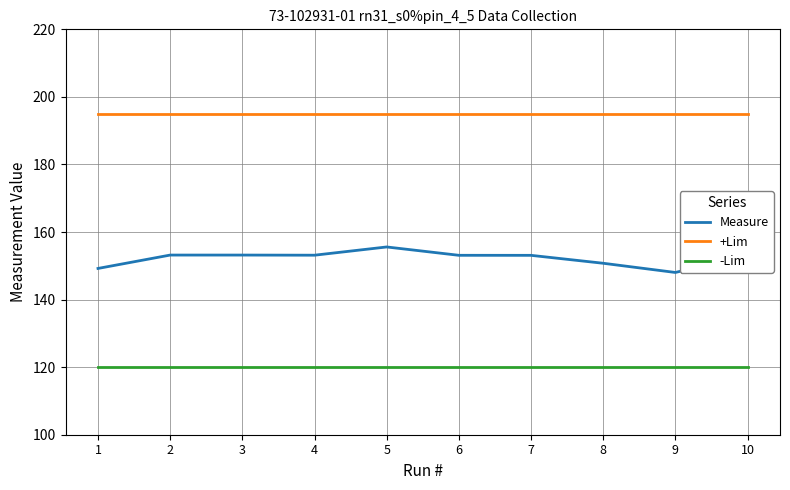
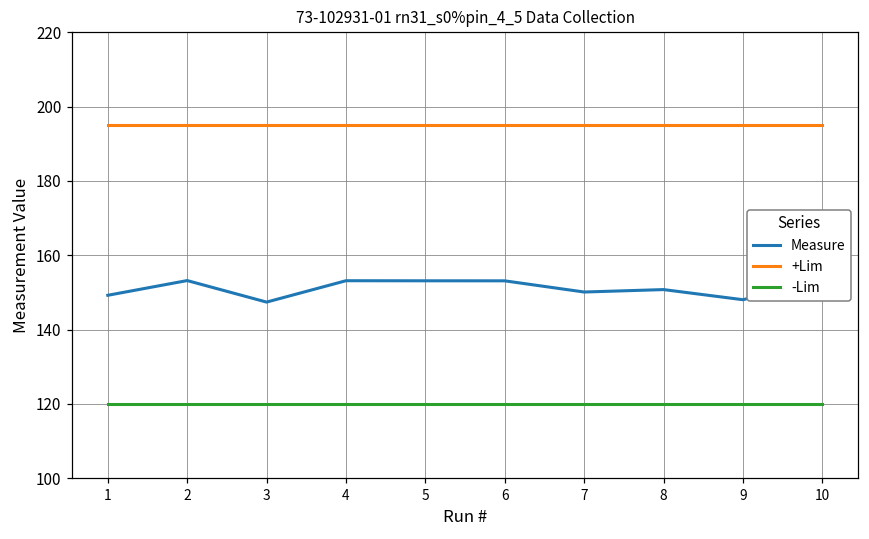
  {
    "Measure": {
      "1": 149,
      "2": 153,
-     "3": 153,
+     "3": 147,
      "4": 153,
-     "5": 156,
+     "5": 153,
      "6": 153,
-     "7": 153,
+     "7": 150,
      "8": 151,
      "9": 148
    },
    "+Lim": {
      "1": 195,
      "2": 195,
      "3": 195,
      "4": 195,
      "5": 195,
      "6": 195,
      "7": 195,
      "8": 195,
      "9": 195,
      "10": 195
    },
    "-Lim": {
      "1": 120,
      "2": 120,
      "3": 120,
      "4": 120,
      "5": 120,
      "6": 120,
      "7": 120,
      "8": 120,
      "9": 120,
      "10": 120
    }
  }
